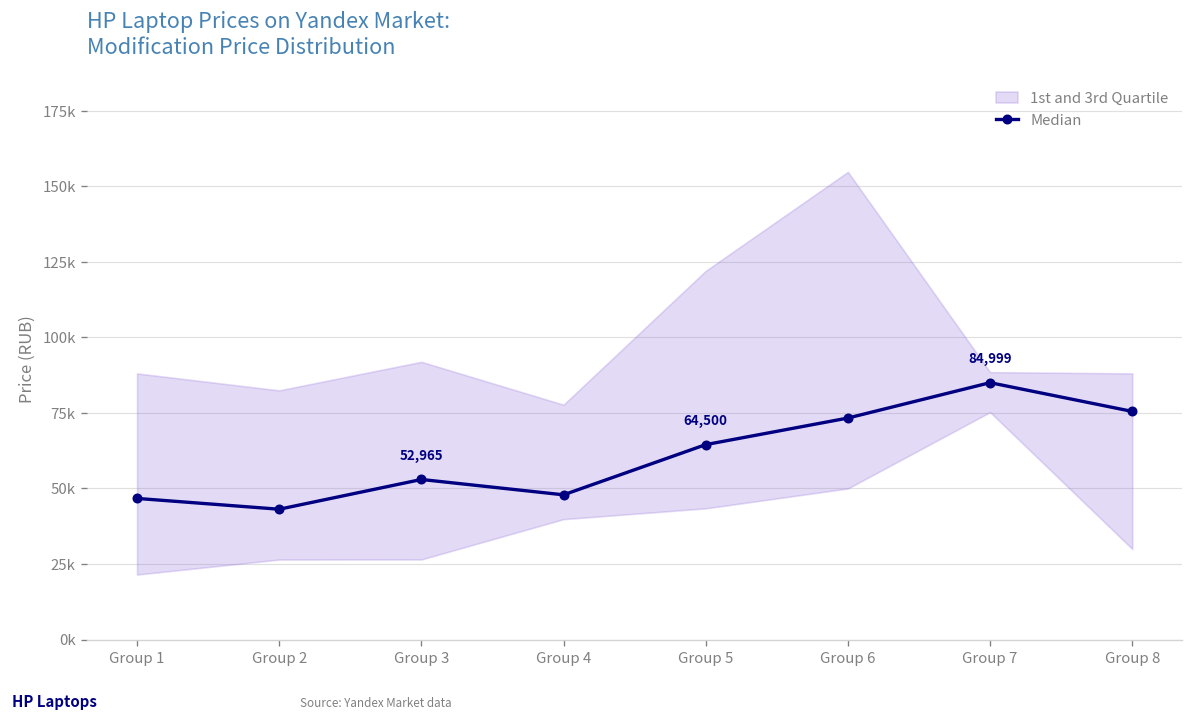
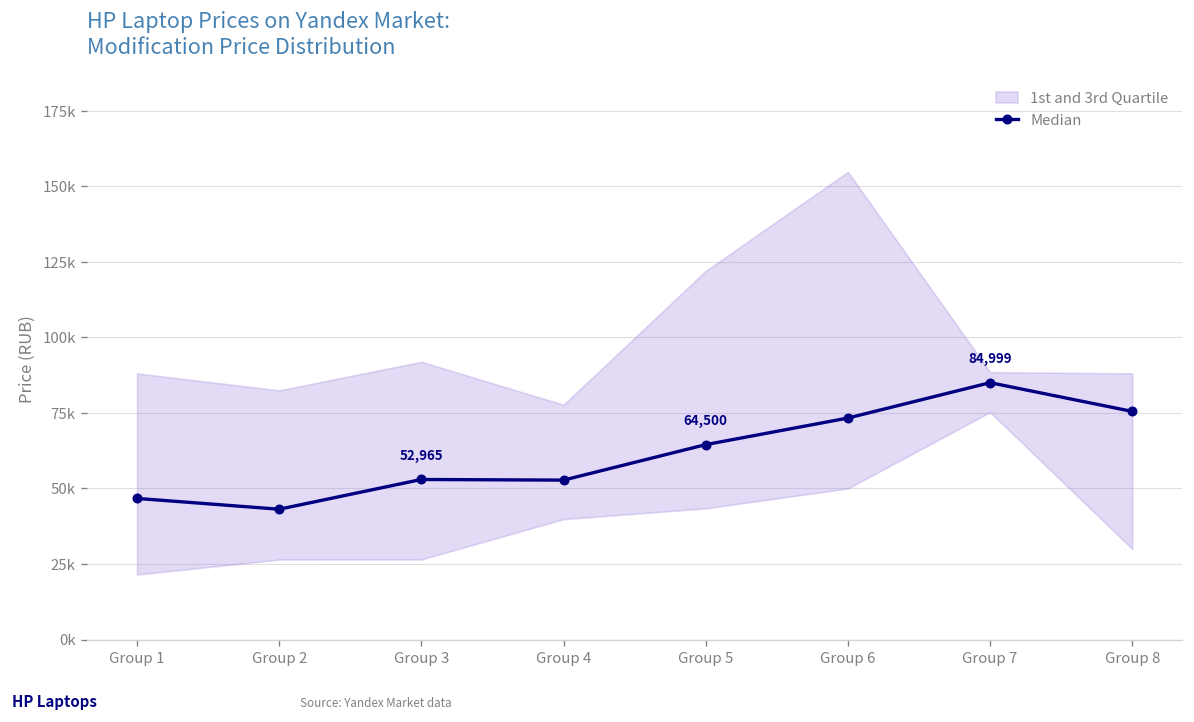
  {
    "Median": {
      "Group 1": 47000,
      "Group 2": 43000,
-     "Group 4": 48000,
+     "Group 4": 53000,
      "Group 6": 73000,
      "Group 8": 75000
    }
  }
